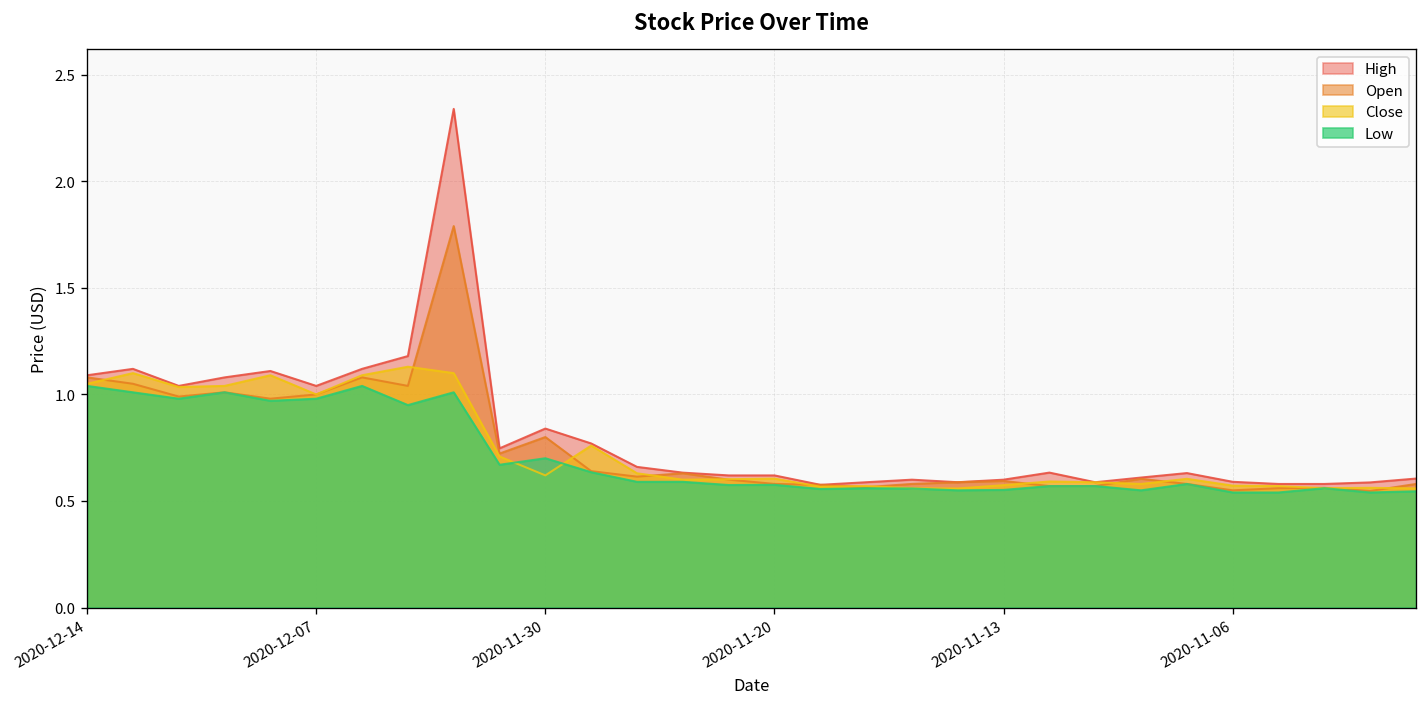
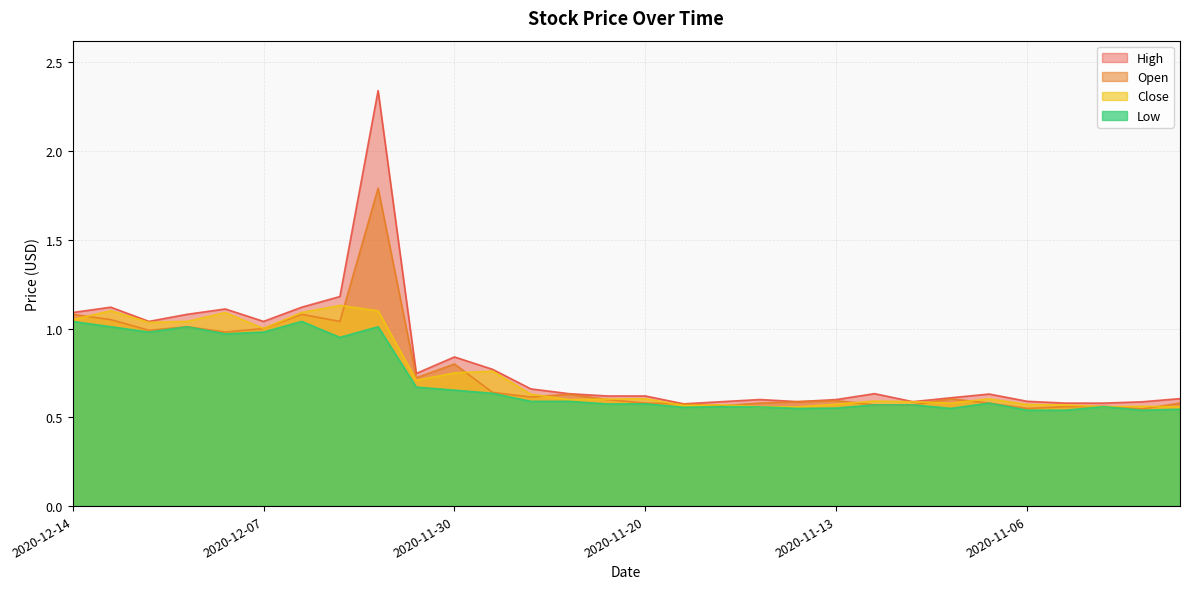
  {
    "Close": {
-     "2020-11-30": 0.62,
+     "2020-11-30": 0.75,
      "2020-11-20": 0.61,
      "2020-11-13": 0.57,
      "2020-11-06": 0.57
    },
    "Low": {
      "2020-12-07": 0.98,
-     "2020-11-30": 0.70,
+     "2020-11-30": 0.65,
      "2020-11-13": 0.55
    }
  }
